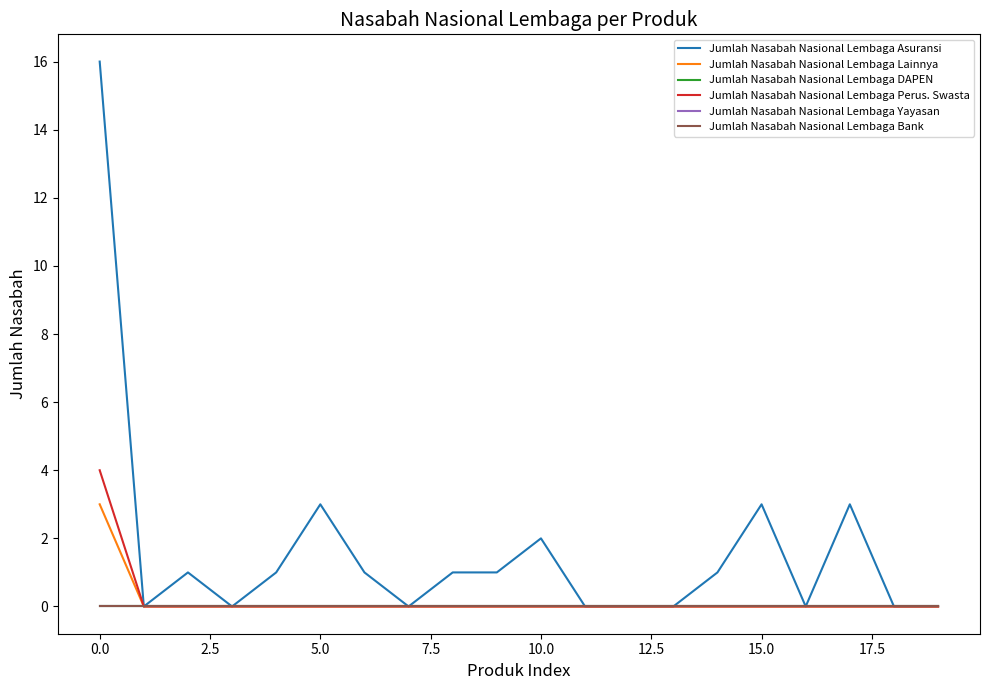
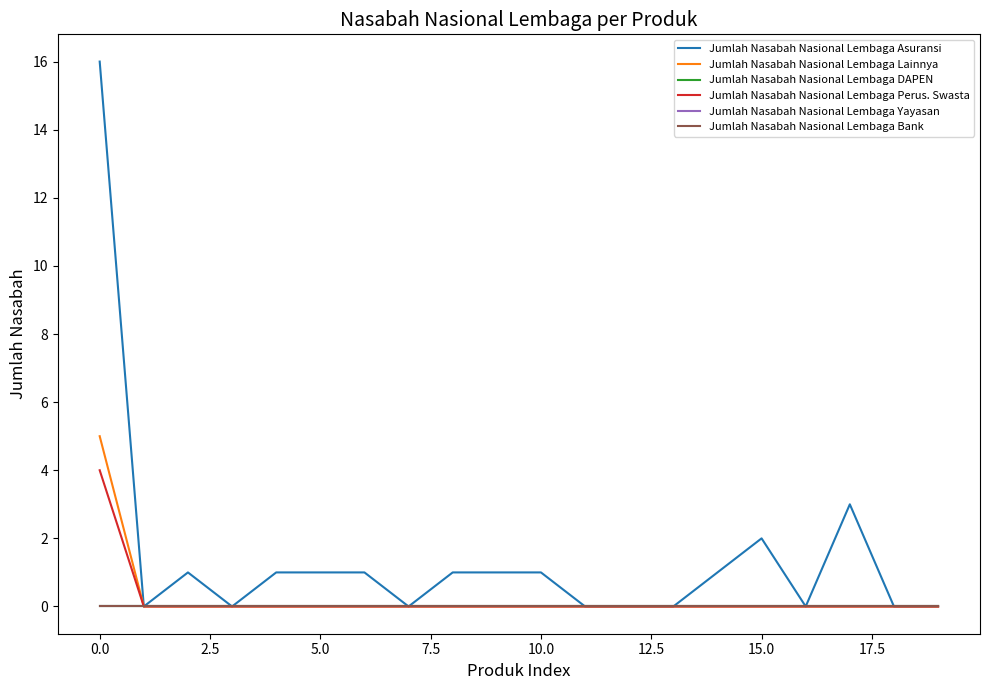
  {
    "Jumlah Nasabah Nasional Lembaga Asuransi": {
      "0.0": 16,
-     "5.0": 3,
-     "10.0": 2,
-     "15.0": 3
+     "5.0": 1,
+     "10.0": 1,
+     "15.0": 2
    },
    "Jumlah Nasabah Nasional Lembaga Lainnya": {
-     "0.0": 3
+     "0.0": 5
    },
    "Jumlah Nasabah Nasional Lembaga Bank": {
      "0.0": 0
    },
    "Jumlah Nasabah Nasional Lembaga Perus. Swasta": {
      "0.0": 4
    }
  }
